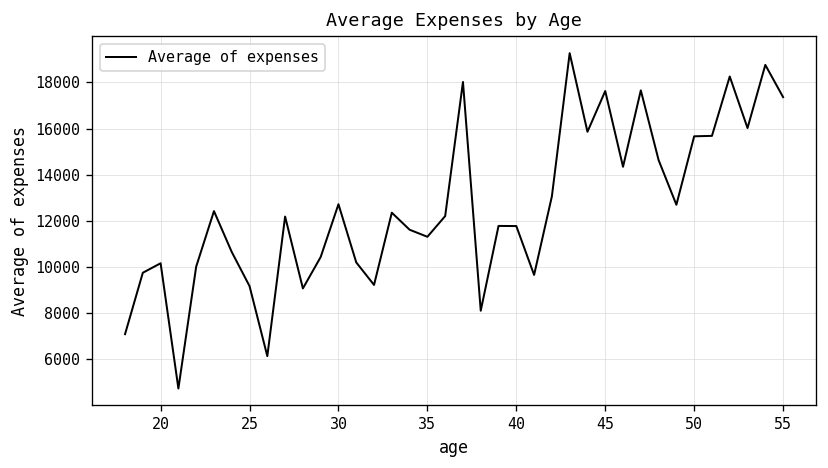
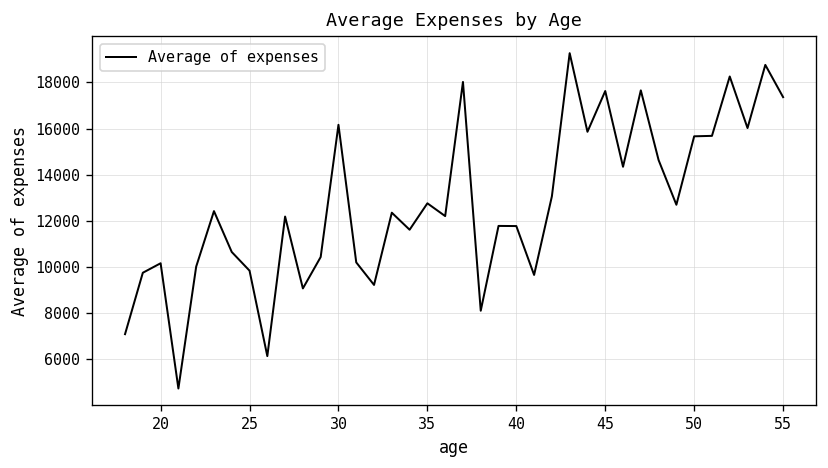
  {
    "20": 10200,
-   "25": 9200,
-   "30": 12700,
-   "35": 11300,
+   "25": 9800,
+   "30": 16200,
+   "35": 12800,
    "40": 11800,
    "45": 17600,
    "50": 15700,
    "55": 17400
  }
